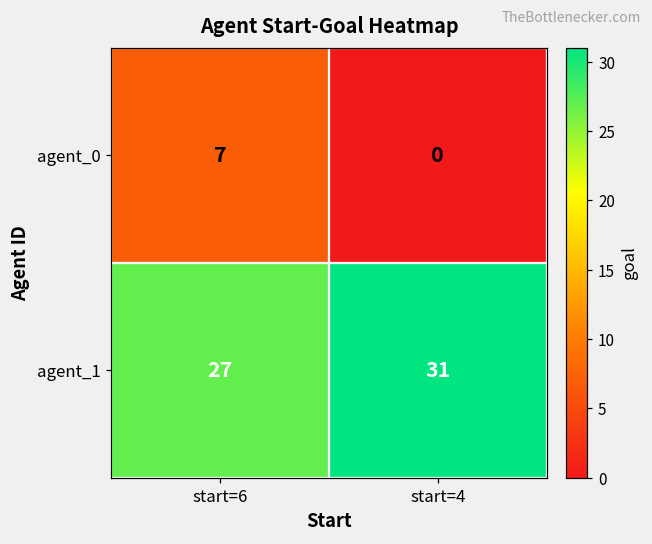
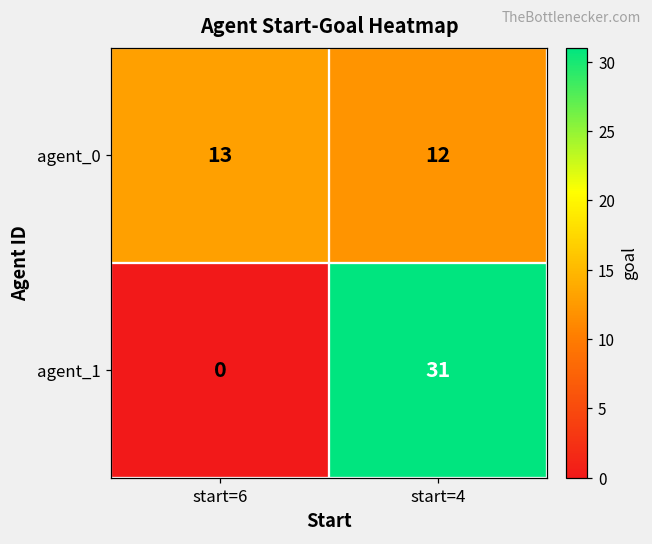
  {
    "agent_0": {
-     "start=6": 7,
-     "start=4": 0
+     "start=6": 13,
+     "start=4": 12
    },
    "agent_1": {
-     "start=6": 27,
+     "start=6": 0,
      "start=4": 31
    }
  }
